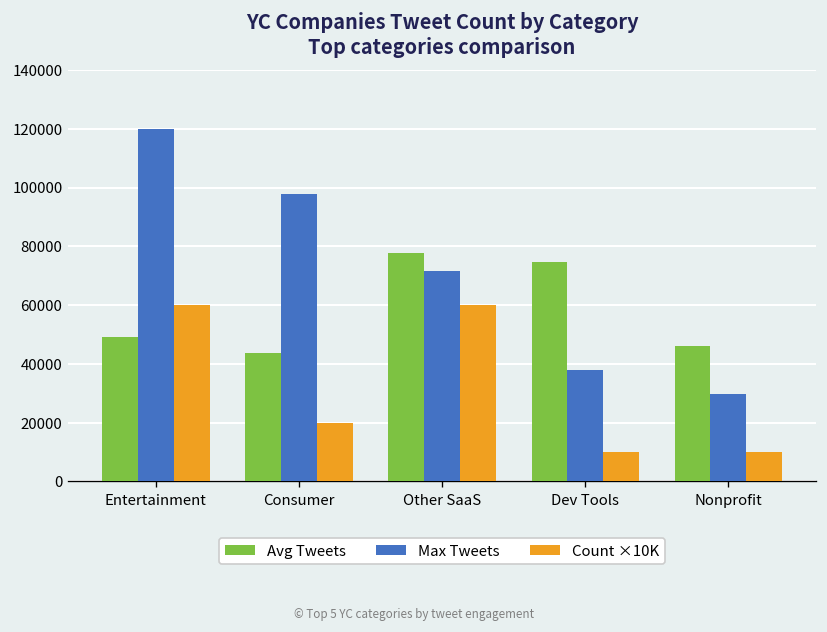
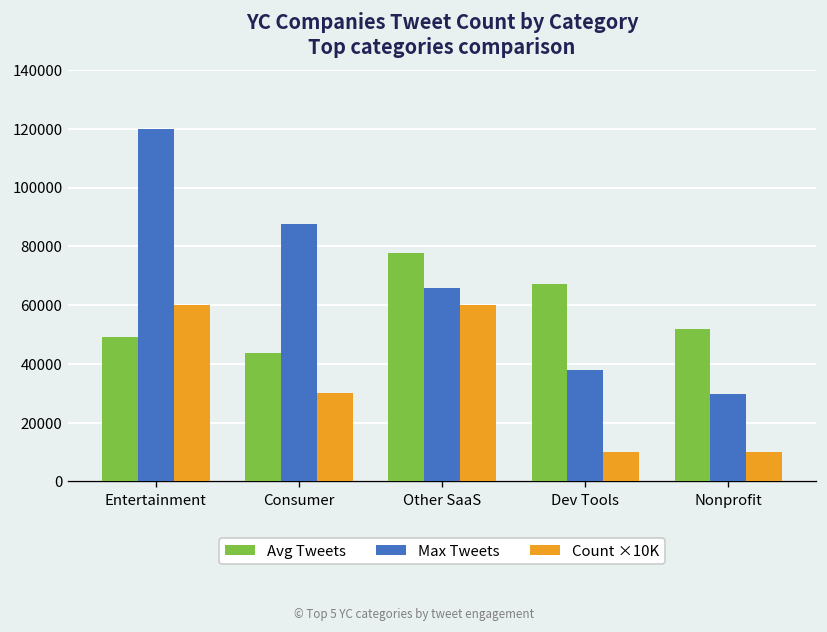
  {
    "Avg Tweets": {
      "Entertainment": 49000,
      "Consumer": 44000,
      "Other SaaS": 78000,
-     "Dev Tools": 75000,
-     "Nonprofit": 46000
+     "Dev Tools": 67000,
+     "Nonprofit": 52000
    },
    "Max Tweets": {
      "Entertainment": 120000,
-     "Consumer": 98000,
-     "Other SaaS": 72000,
+     "Consumer": 88000,
+     "Other SaaS": 66000,
      "Dev Tools": 38000,
      "Nonprofit": 30000
    },
    "Count ×10K": {
      "Entertainment": 60000,
-     "Consumer": 20000,
+     "Consumer": 30000,
      "Other SaaS": 60000,
      "Dev Tools": 10000,
      "Nonprofit": 10000
    }
  }
